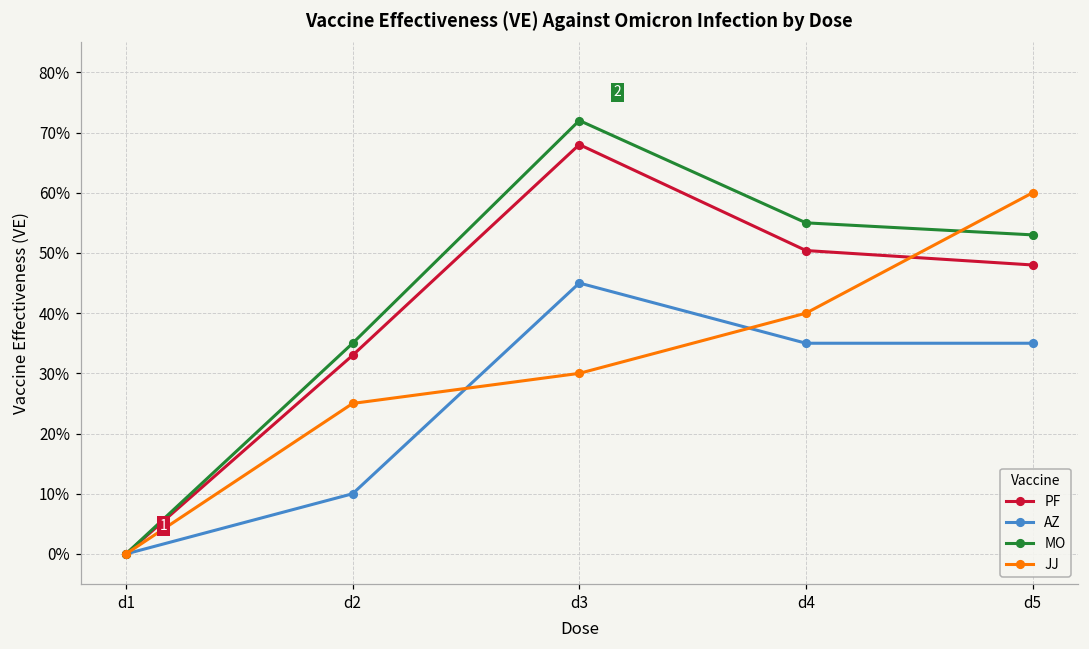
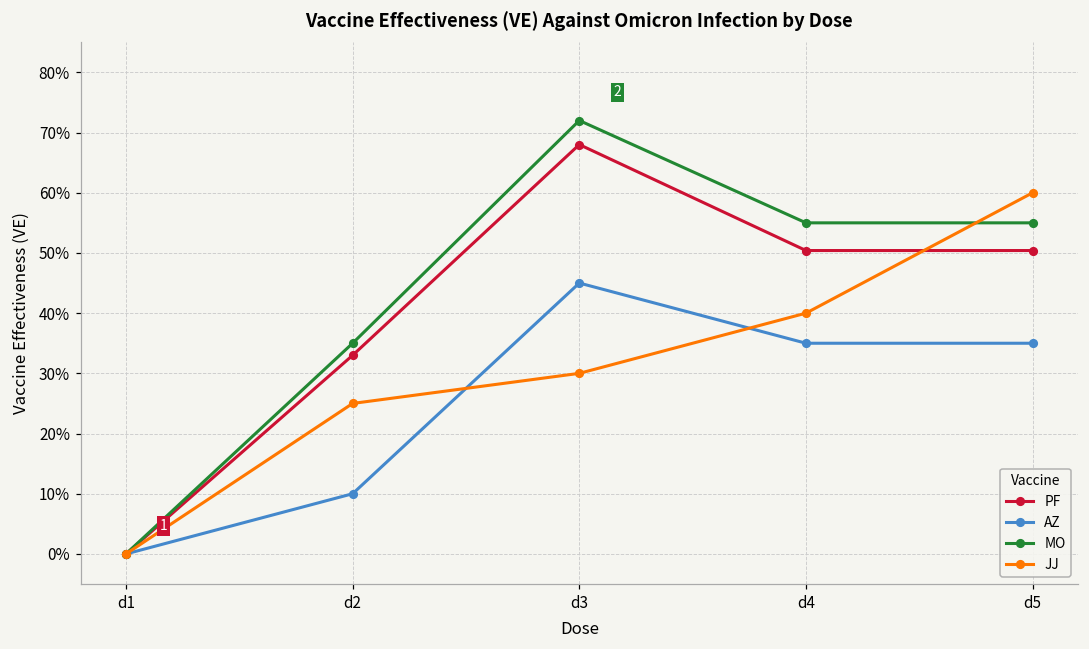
  {
    "PF": {
      "d2": "33%",
      "d3": "68%",
      "d4": "50%",
-     "d5": "48%"
+     "d5": "50%"
    },
    "AZ": {
      "d2": "10%",
      "d3": "45%",
      "d4": "35%",
      "d5": "35%"
    },
    "MO": {
      "d2": "35%",
      "d3": "72%",
      "d4": "55%",
-     "d5": "53%"
+     "d5": "55%"
    },
    "JJ": {
      "d2": "25%",
      "d3": "30%",
      "d4": "40%",
      "d5": "60%"
    }
  }
